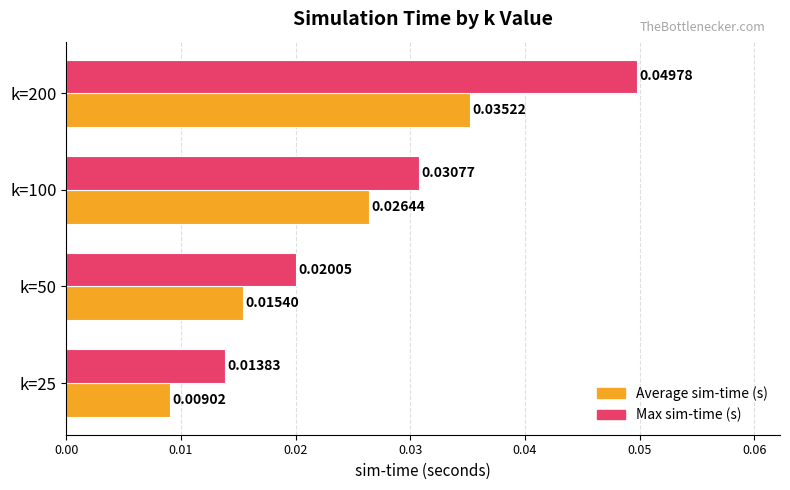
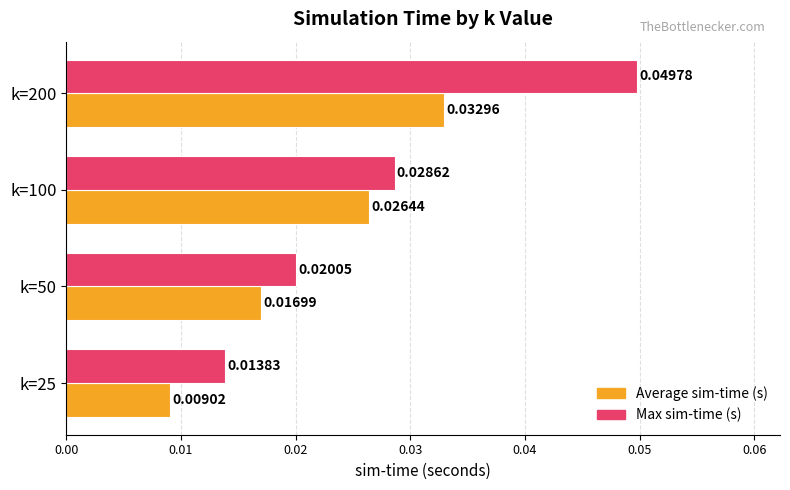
  {
    "Average sim-time (s)": {
-     "k=200": 0.03522,
+     "k=200": 0.03296,
      "k=100": 0.02644,
-     "k=50": 0.01540,
+     "k=50": 0.01699,
      "k=25": 0.00902
    },
    "Max sim-time (s)": {
      "k=200": 0.04978,
-     "k=100": 0.03077,
+     "k=100": 0.02862,
      "k=50": 0.02005,
      "k=25": 0.01383
    }
  }
